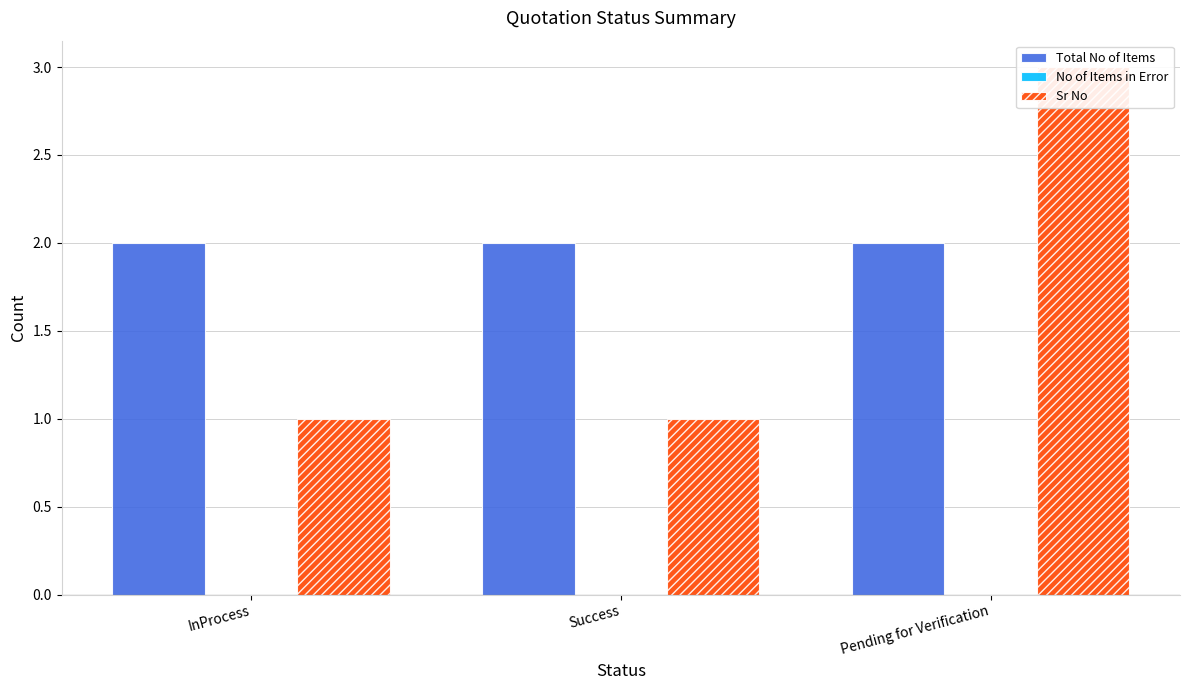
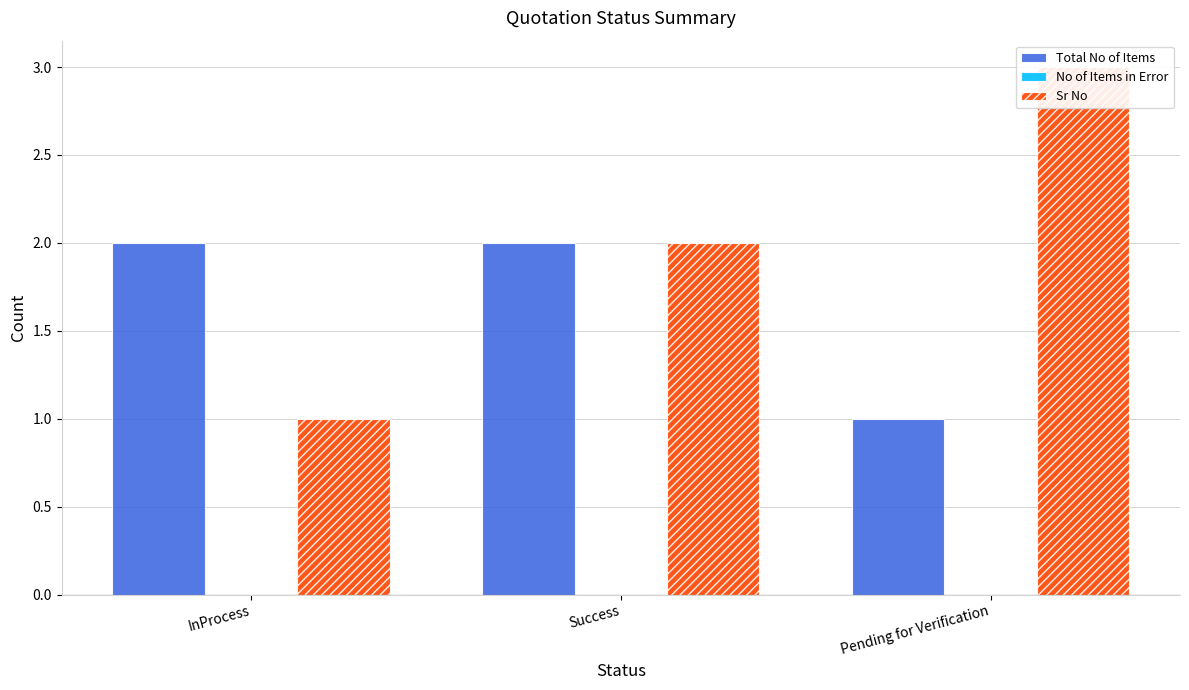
  {
    "Total No of Items": {
      "InProcess": 2,
      "Success": 2,
-     "Pending for Verification": 2
+     "Pending for Verification": 1
    },
    "No of Items in Error": {
      "InProcess": 0,
      "Success": 0,
      "Pending for Verification": 0
    },
    "Sr No": {
      "InProcess": 1,
-     "Success": 1
+     "Success": 2
    }
  }
